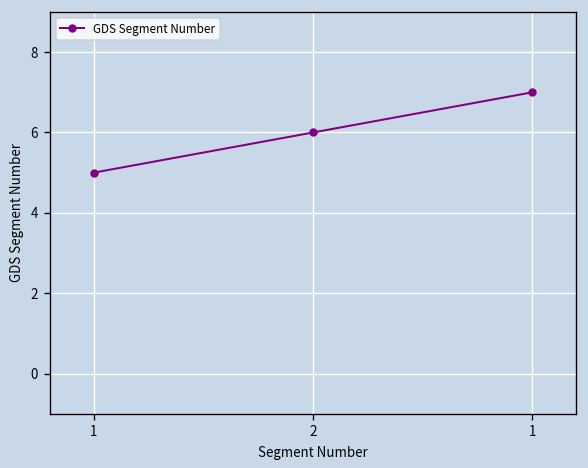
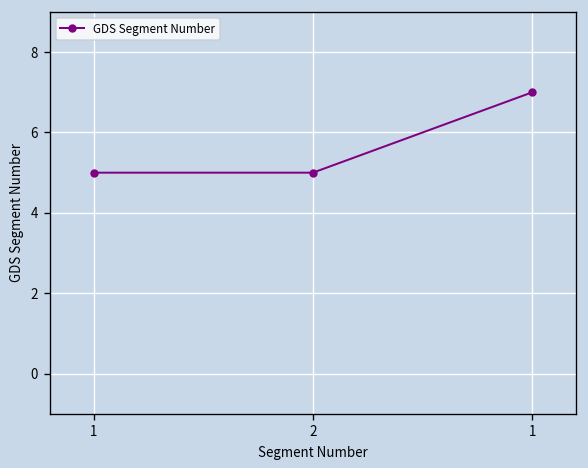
  {
-   "2": 6
+   "2": 5
  }
